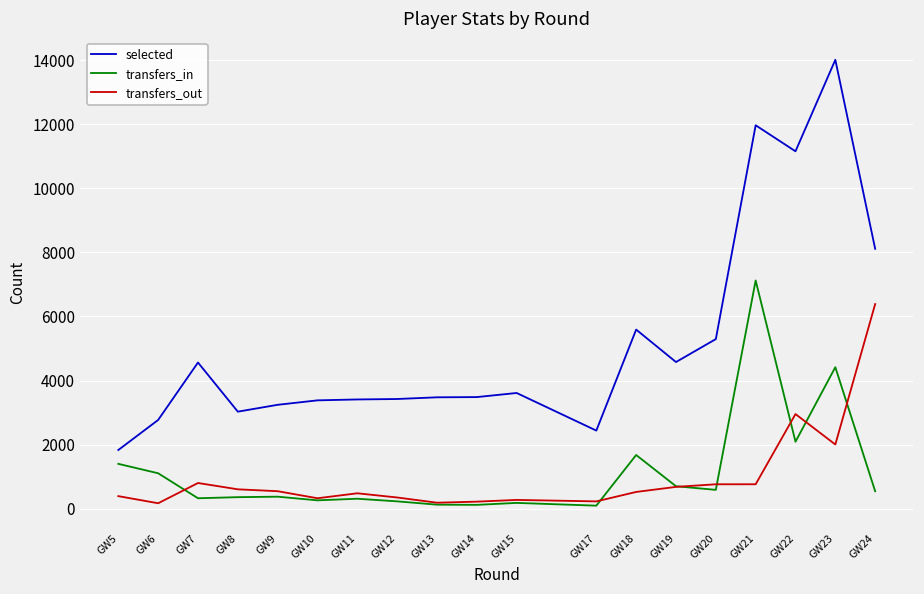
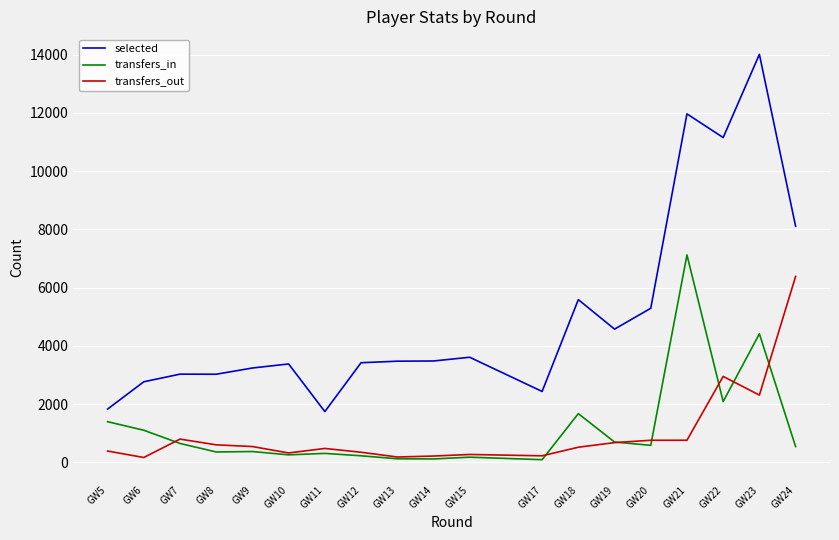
  {
    "selected": {
      "GW5": 1800,
      "GW6": 2800,
-     "GW7": 4600,
+     "GW7": 3000,
      "GW8": 3000,
      "GW9": 3200,
      "GW10": 3400,
-     "GW11": 3400,
+     "GW11": 1700,
      "GW12": 3400,
      "GW13": 3500,
      "GW14": 3500,
      "GW15": 3600,
      "GW17": 2400,
      "GW18": 5600,
      "GW19": 4600,
      "GW20": 5300,
      "GW21": 12000,
      "GW22": 11200,
      "GW23": 14000,
      "GW24": 8100
    },
    "transfers_in": {
      "GW5": 1400,
      "GW6": 1100,
-     "GW7": 300,
+     "GW7": 700,
      "GW8": 400,
      "GW9": 400,
      "GW11": 300,
      "GW12": 200,
      "GW14": 100,
      "GW15": 200,
      "GW17": 100,
      "GW18": 1700,
      "GW20": 600,
      "GW21": 7100,
      "GW22": 2100,
      "GW23": 4400,
      "GW24": 500
    },
    "transfers_out": {
      "GW5": 400,
      "GW6": 200,
      "GW7": 800,
      "GW8": 600,
      "GW9": 500,
      "GW11": 500,
      "GW12": 400,
      "GW14": 200,
      "GW15": 300,
      "GW17": 200,
      "GW18": 500,
      "GW20": 800,
      "GW21": 800,
      "GW22": 3000,
-     "GW23": 2000,
+     "GW23": 2300,
      "GW24": 6400
    }
  }
